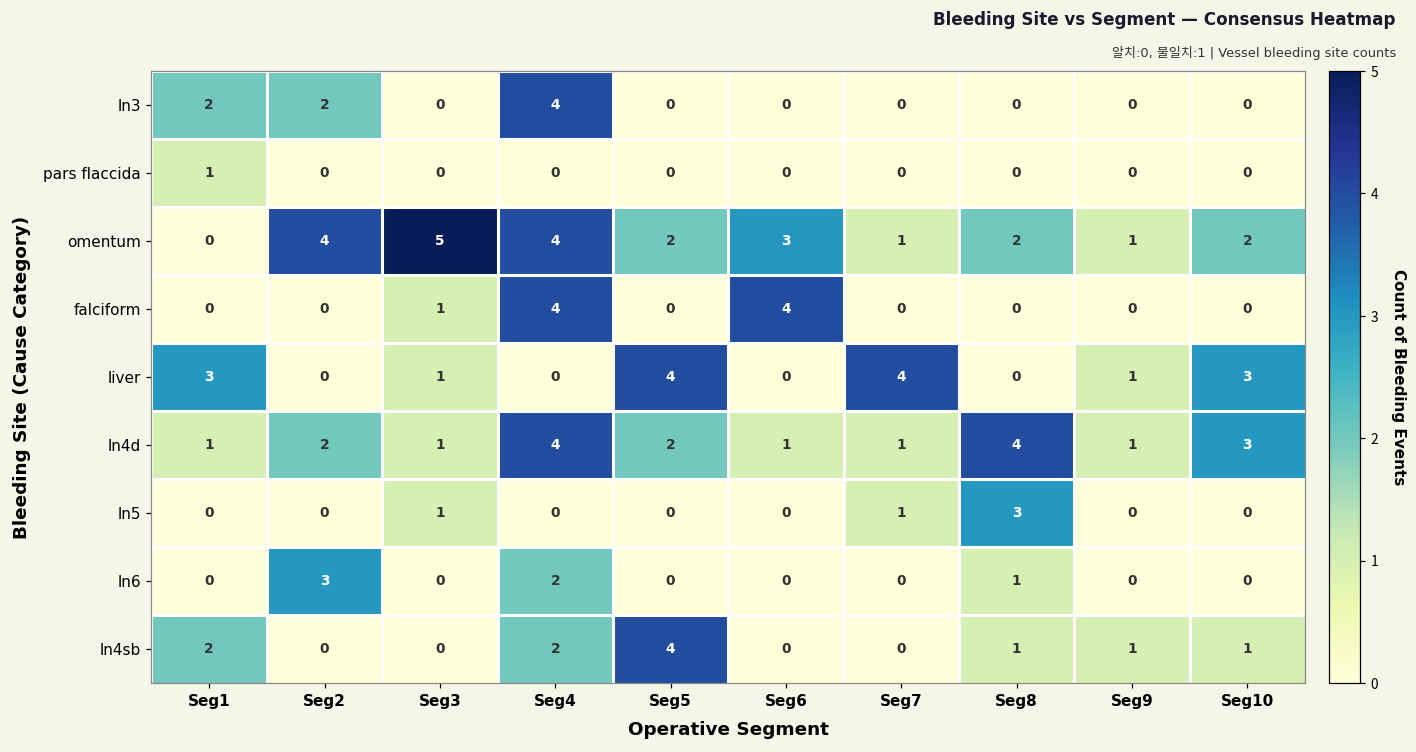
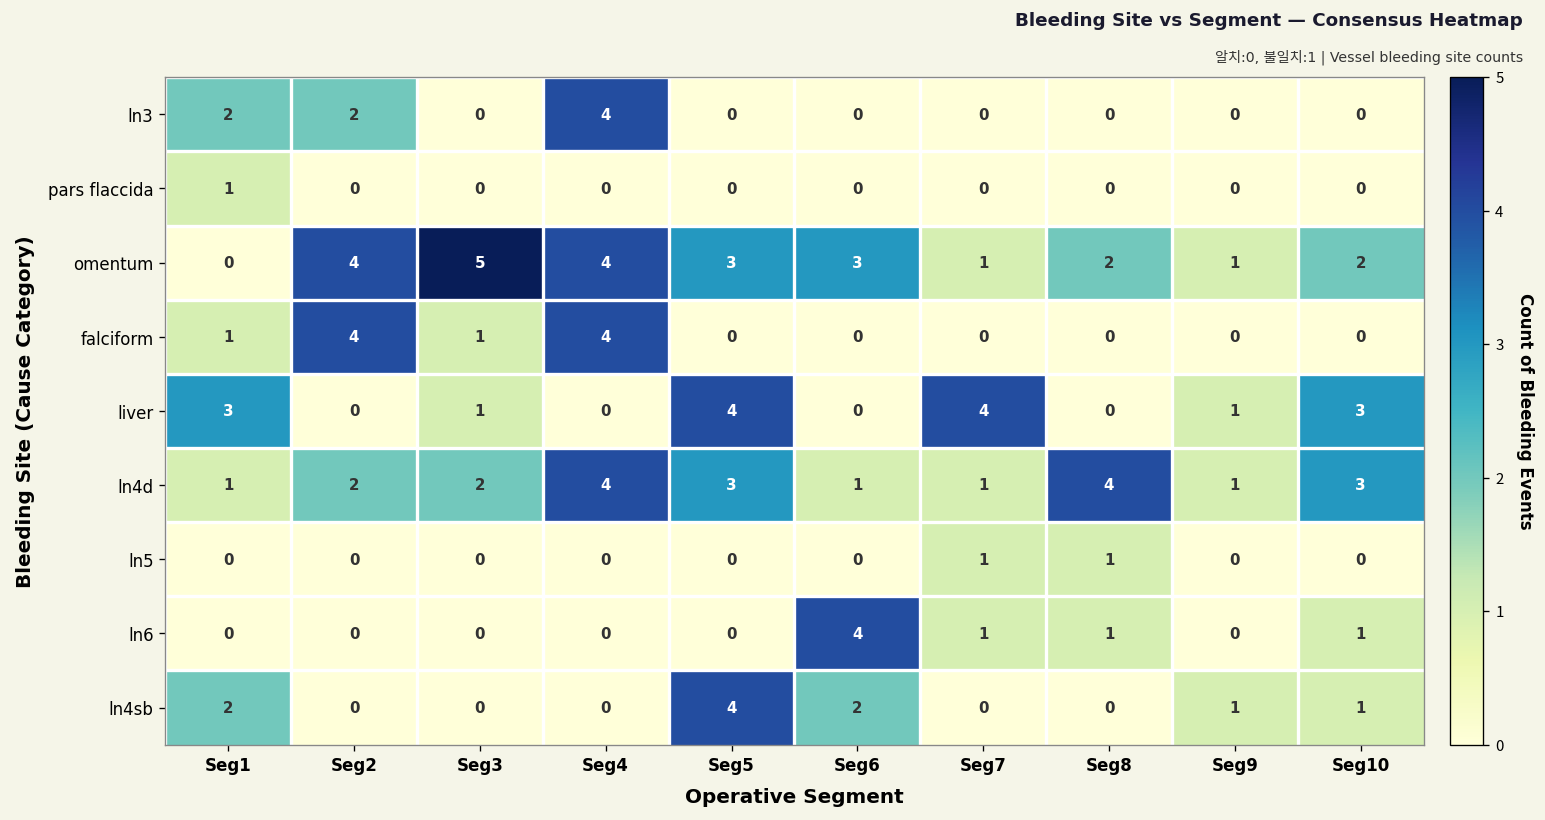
  {
    "ln3": {
      "Seg1": 2,
      "Seg2": 2,
      "Seg3": 0,
      "Seg4": 4,
      "Seg5": 0,
      "Seg6": 0,
      "Seg7": 0,
      "Seg8": 0,
      "Seg9": 0,
      "Seg10": 0
    },
    "pars flaccida": {
      "Seg1": 1,
      "Seg2": 0,
      "Seg3": 0,
      "Seg4": 0,
      "Seg5": 0,
      "Seg6": 0,
      "Seg7": 0,
      "Seg8": 0,
      "Seg9": 0,
      "Seg10": 0
    },
    "omentum": {
      "Seg1": 0,
      "Seg2": 4,
      "Seg3": 5,
      "Seg4": 4,
-     "Seg5": 2,
+     "Seg5": 3,
      "Seg6": 3,
      "Seg7": 1,
      "Seg8": 2,
      "Seg9": 1,
      "Seg10": 2
    },
    "falciform": {
-     "Seg1": 0,
-     "Seg2": 0,
+     "Seg1": 1,
+     "Seg2": 4,
      "Seg3": 1,
      "Seg4": 4,
      "Seg5": 0,
-     "Seg6": 4,
+     "Seg6": 0,
      "Seg7": 0,
      "Seg8": 0,
      "Seg9": 0,
      "Seg10": 0
    },
    "liver": {
      "Seg1": 3,
      "Seg2": 0,
      "Seg3": 1,
      "Seg4": 0,
      "Seg5": 4,
      "Seg6": 0,
      "Seg7": 4,
      "Seg8": 0,
      "Seg9": 1,
      "Seg10": 3
    },
    "ln4d": {
      "Seg1": 1,
      "Seg2": 2,
-     "Seg3": 1,
+     "Seg3": 2,
      "Seg4": 4,
-     "Seg5": 2,
+     "Seg5": 3,
      "Seg6": 1,
      "Seg7": 1,
      "Seg8": 4,
      "Seg9": 1,
      "Seg10": 3
    },
    "ln5": {
      "Seg1": 0,
      "Seg2": 0,
-     "Seg3": 1,
+     "Seg3": 0,
      "Seg4": 0,
      "Seg5": 0,
      "Seg6": 0,
      "Seg7": 1,
-     "Seg8": 3,
+     "Seg8": 1,
      "Seg9": 0,
      "Seg10": 0
    },
    "ln6": {
      "Seg1": 0,
-     "Seg2": 3,
+     "Seg2": 0,
      "Seg3": 0,
-     "Seg4": 2,
+     "Seg4": 0,
      "Seg5": 0,
-     "Seg6": 0,
-     "Seg7": 0,
+     "Seg6": 4,
+     "Seg7": 1,
      "Seg8": 1,
      "Seg9": 0,
-     "Seg10": 0
+     "Seg10": 1
    },
    "ln4sb": {
      "Seg1": 2,
      "Seg2": 0,
      "Seg3": 0,
-     "Seg4": 2,
+     "Seg4": 0,
      "Seg5": 4,
-     "Seg6": 0,
+     "Seg6": 2,
      "Seg7": 0,
-     "Seg8": 1,
+     "Seg8": 0,
      "Seg9": 1,
      "Seg10": 1
    }
  }
